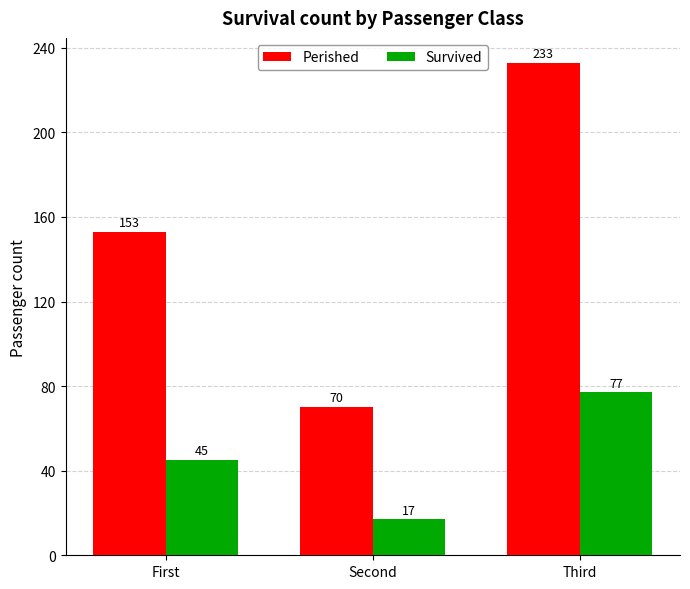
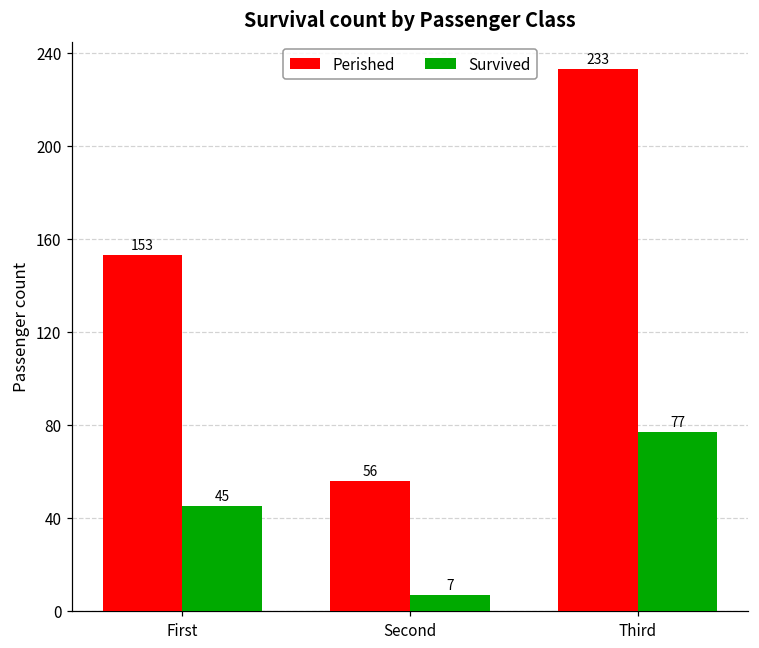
  {
    "Perished": {
      "First": 153,
-     "Second": 70,
+     "Second": 56,
      "Third": 233
    },
    "Survived": {
      "First": 45,
-     "Second": 17,
+     "Second": 7,
      "Third": 77
    }
  }
